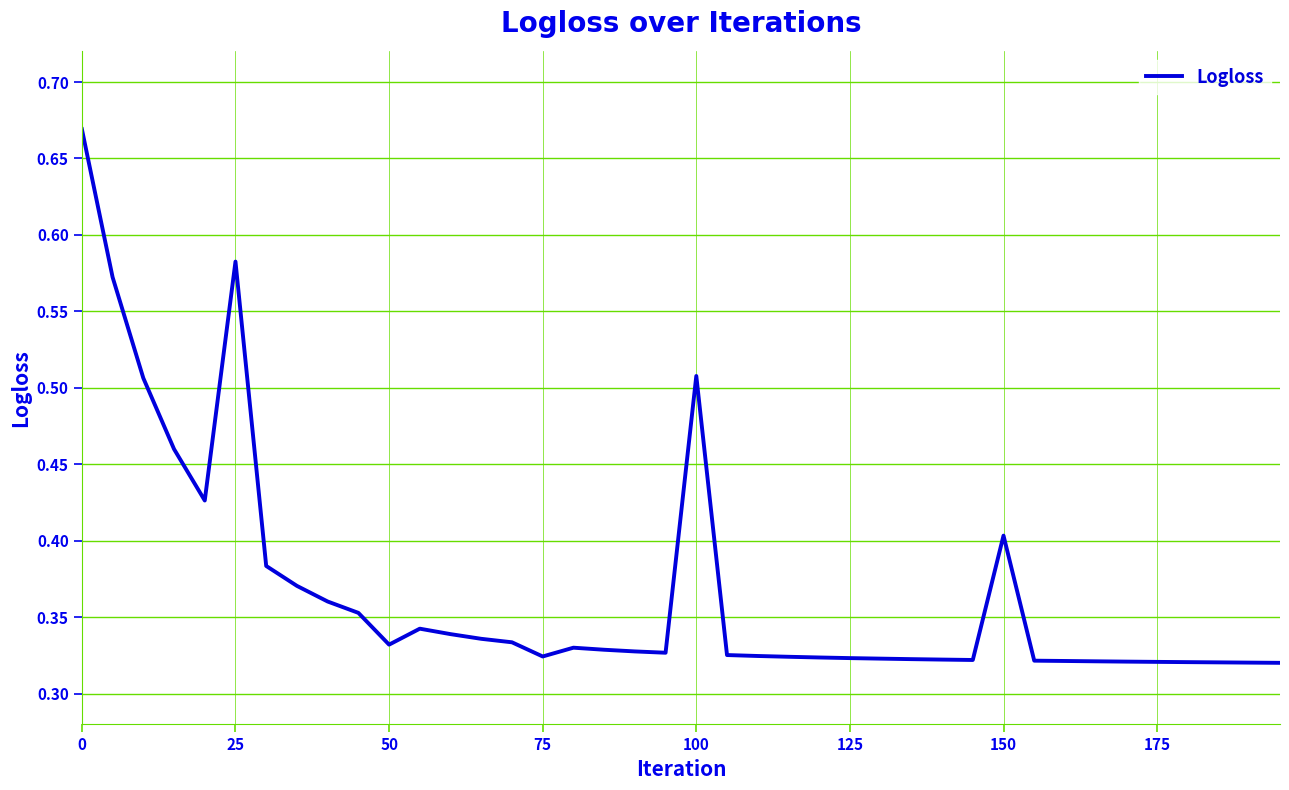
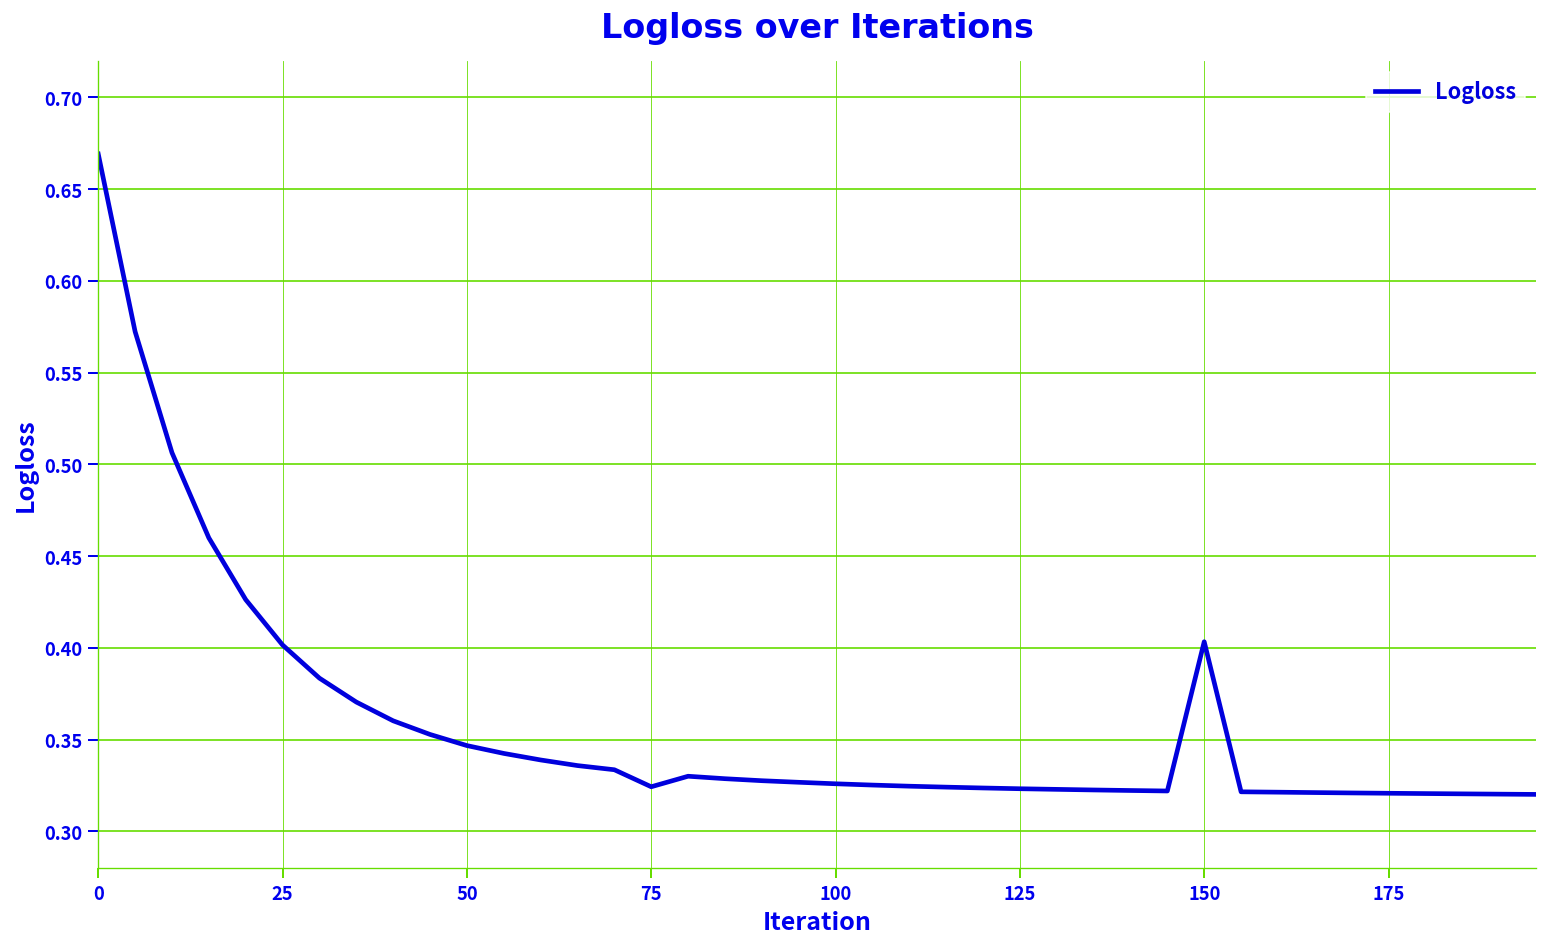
  {
    "0": 0.669,
-   "25": 0.583,
-   "50": 0.332,
+   "25": 0.402,
+   "50": 0.347,
    "75": 0.324,
-   "100": 0.508,
+   "100": 0.326,
    "125": 0.323,
    "150": 0.403,
    "175": 0.321
  }
